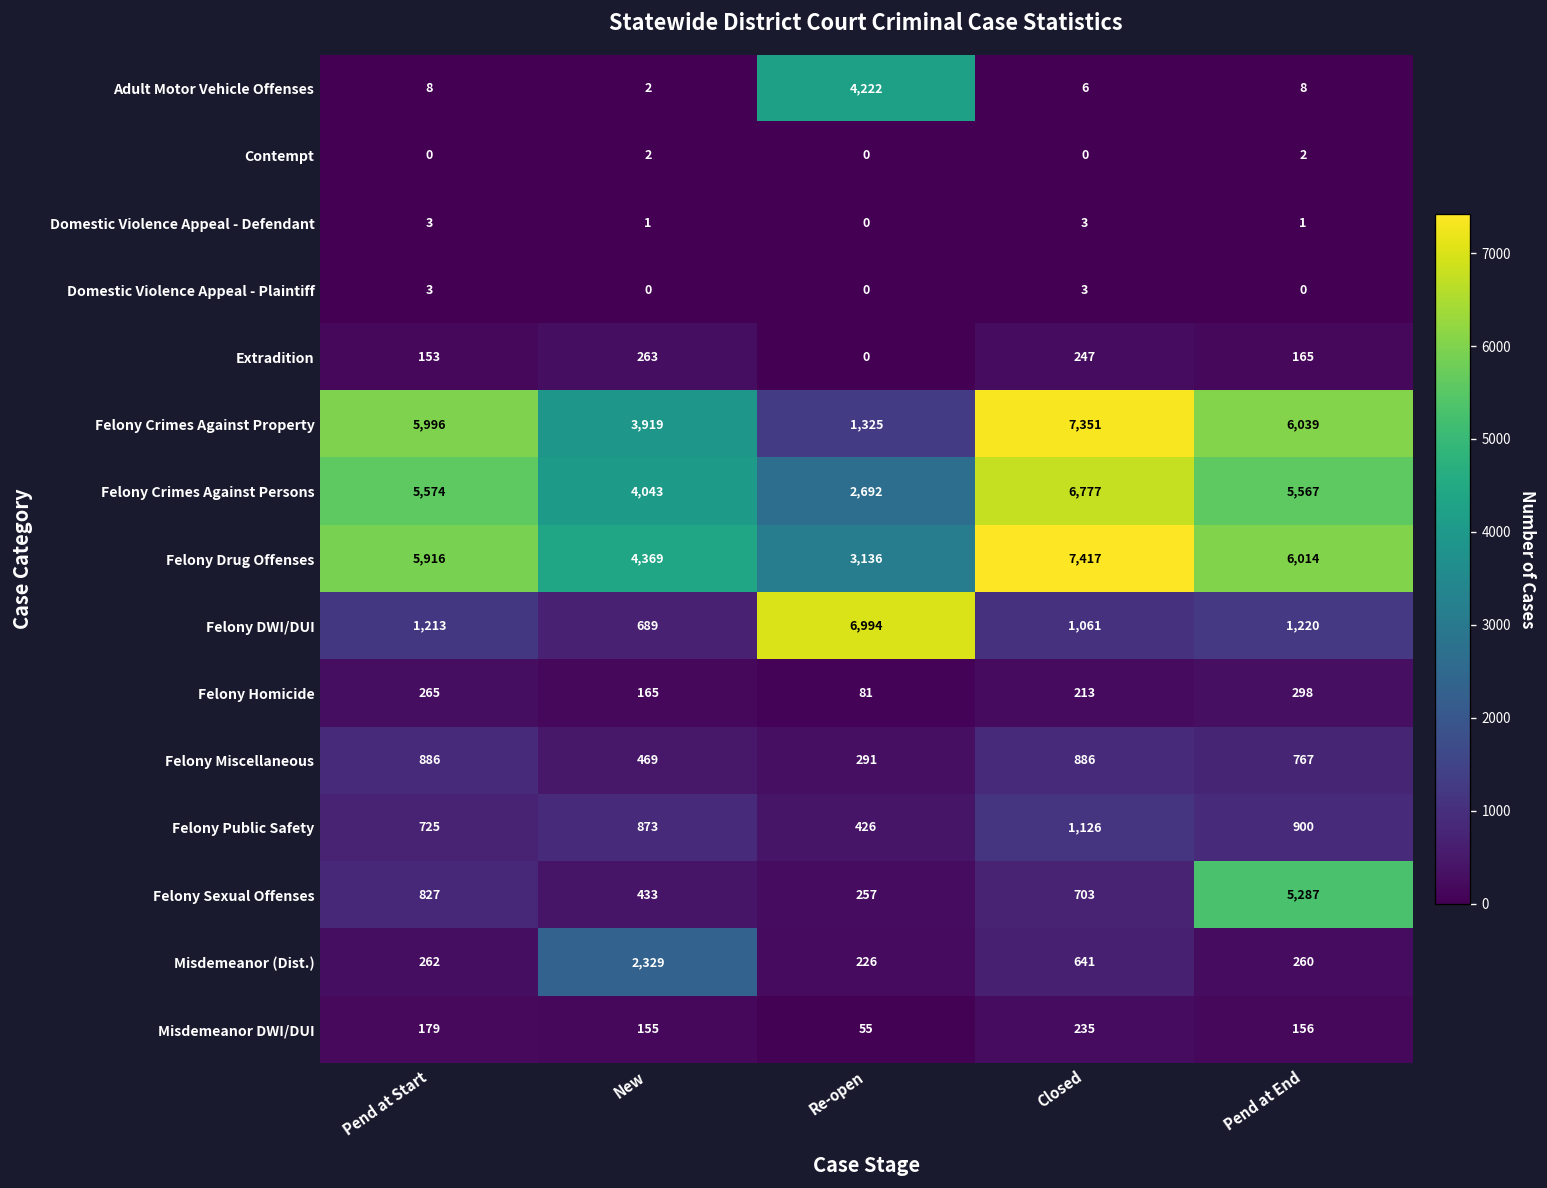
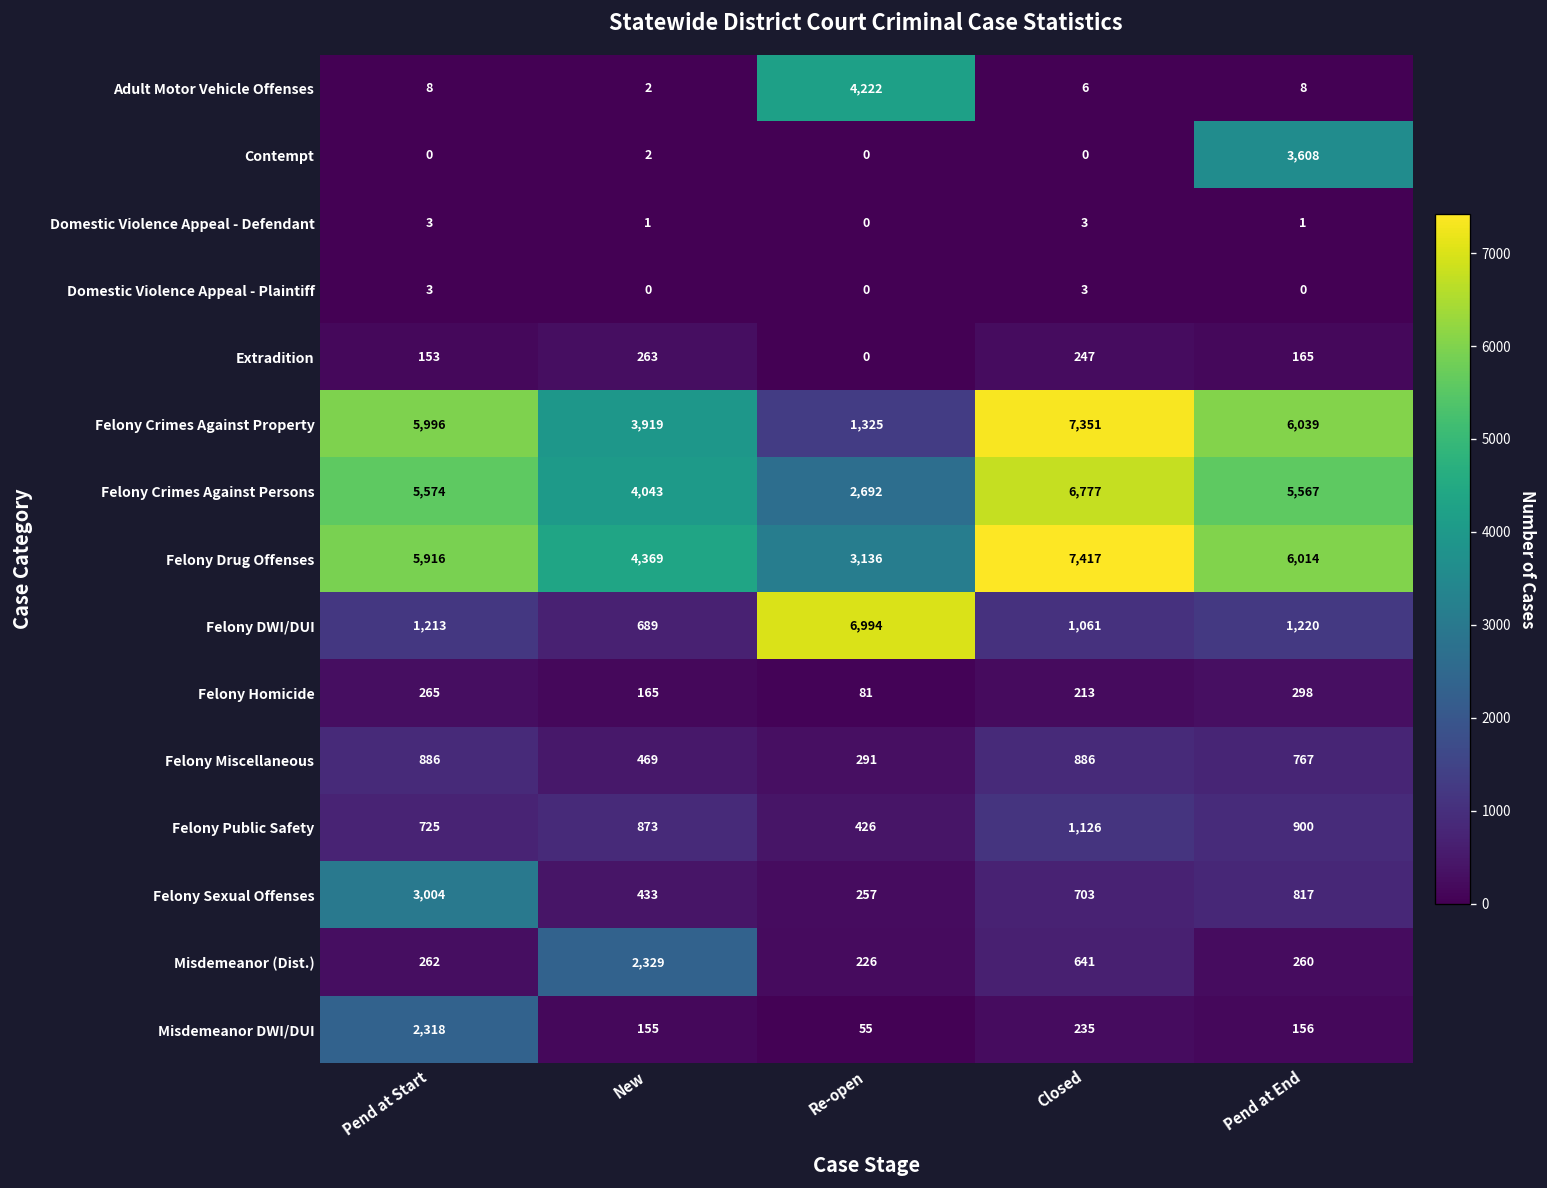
  {
    "Adult Motor Vehicle Offenses": {
      "Pend at Start": "8",
      "New": "2",
      "Re-open": "4,222",
      "Closed": "6",
      "Pend at End": "8"
    },
    "Contempt": {
      "Pend at Start": "0",
      "New": "2",
      "Re-open": "0",
      "Closed": "0",
-     "Pend at End": "2"
+     "Pend at End": "3,608"
    },
    "Domestic Violence Appeal - Defendant": {
      "Pend at Start": "3",
      "New": "1",
      "Re-open": "0",
      "Closed": "3",
      "Pend at End": "1"
    },
    "Domestic Violence Appeal - Plaintiff": {
      "Pend at Start": "3",
      "New": "0",
      "Re-open": "0",
      "Closed": "3",
      "Pend at End": "0"
    },
    "Extradition": {
      "Pend at Start": "153",
      "New": "263",
      "Re-open": "0",
      "Closed": "247",
      "Pend at End": "165"
    },
    "Felony Crimes Against Property": {
      "Pend at Start": "5,996",
      "New": "3,919",
      "Re-open": "1,325",
      "Closed": "7,351",
      "Pend at End": "6,039"
    },
    "Felony Crimes Against Persons": {
      "Pend at Start": "5,574",
      "New": "4,043",
      "Re-open": "2,692",
      "Closed": "6,777",
      "Pend at End": "5,567"
    },
    "Felony Drug Offenses": {
      "Pend at Start": "5,916",
      "New": "4,369",
      "Re-open": "3,136",
      "Closed": "7,417",
      "Pend at End": "6,014"
    },
    "Felony DWI/DUI": {
      "Pend at Start": "1,213",
      "New": "689",
      "Re-open": "6,994",
      "Closed": "1,061",
      "Pend at End": "1,220"
    },
    "Felony Homicide": {
      "Pend at Start": "265",
      "New": "165",
      "Re-open": "81",
      "Closed": "213",
      "Pend at End": "298"
    },
    "Felony Miscellaneous": {
      "Pend at Start": "886",
      "New": "469",
      "Re-open": "291",
      "Closed": "886",
      "Pend at End": "767"
    },
    "Felony Public Safety": {
      "Pend at Start": "725",
      "New": "873",
      "Re-open": "426",
      "Closed": "1,126",
      "Pend at End": "900"
    },
    "Felony Sexual Offenses": {
-     "Pend at Start": "827",
+     "Pend at Start": "3,004",
      "New": "433",
      "Re-open": "257",
      "Closed": "703",
-     "Pend at End": "5,287"
+     "Pend at End": "817"
    },
    "Misdemeanor (Dist.)": {
      "Pend at Start": "262",
      "New": "2,329",
      "Re-open": "226",
      "Closed": "641",
      "Pend at End": "260"
    },
    "Misdemeanor DWI/DUI": {
-     "Pend at Start": "179",
+     "Pend at Start": "2,318",
      "New": "155",
      "Re-open": "55",
      "Closed": "235",
      "Pend at End": "156"
    }
  }
